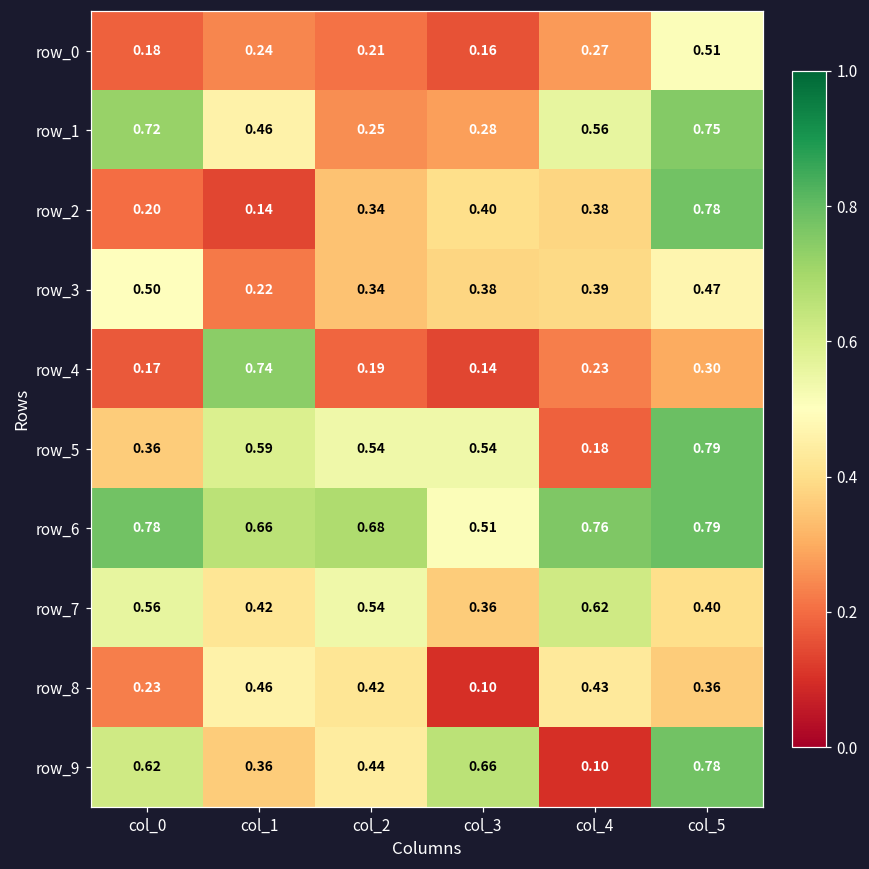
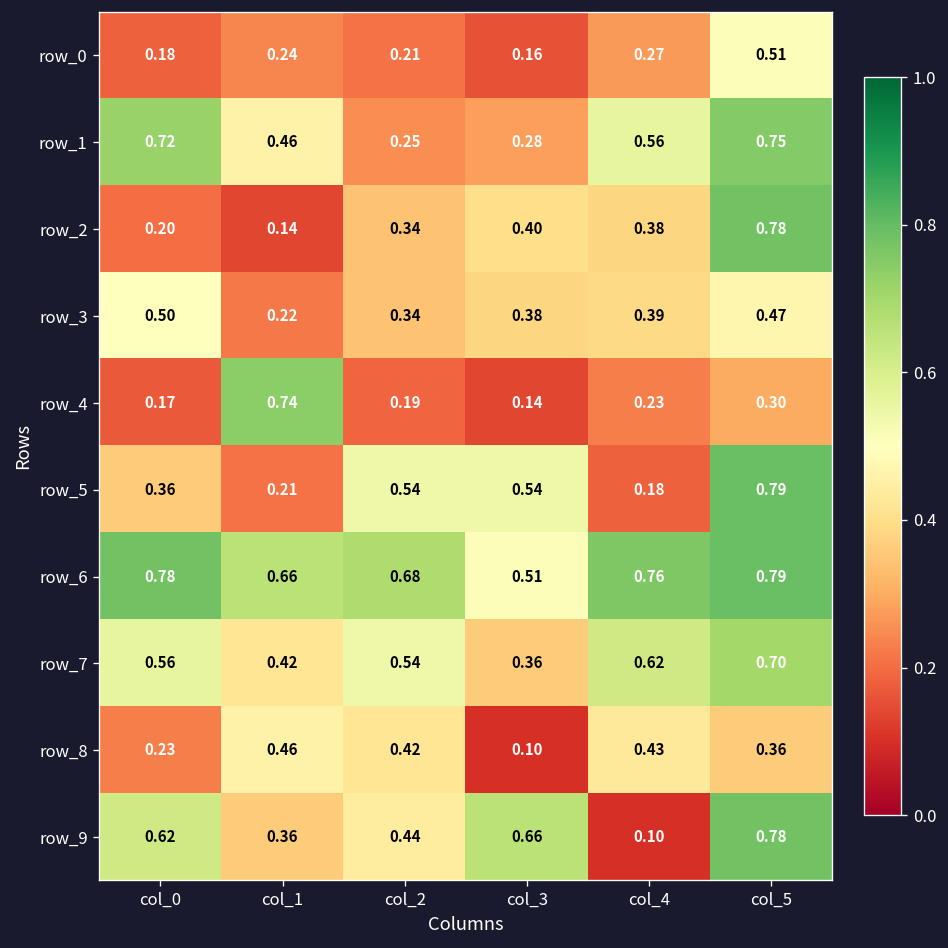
  {
    "row_0": {
      "col_0": 0.18,
      "col_1": 0.24,
      "col_2": 0.21,
      "col_3": 0.16,
      "col_4": 0.27,
      "col_5": 0.51
    },
    "row_1": {
      "col_0": 0.72,
      "col_1": 0.46,
      "col_2": 0.25,
      "col_3": 0.28,
      "col_4": 0.56,
      "col_5": 0.75
    },
    "row_2": {
      "col_0": 0.20,
      "col_1": 0.14,
      "col_2": 0.34,
      "col_3": 0.40,
      "col_4": 0.38,
      "col_5": 0.78
    },
    "row_3": {
      "col_0": 0.50,
      "col_1": 0.22,
      "col_2": 0.34,
      "col_3": 0.38,
      "col_4": 0.39,
      "col_5": 0.47
    },
    "row_4": {
      "col_0": 0.17,
      "col_1": 0.74,
      "col_2": 0.19,
      "col_3": 0.14,
      "col_4": 0.23,
      "col_5": 0.30
    },
    "row_5": {
      "col_0": 0.36,
-     "col_1": 0.59,
+     "col_1": 0.21,
      "col_2": 0.54,
      "col_3": 0.54,
      "col_4": 0.18,
      "col_5": 0.79
    },
    "row_6": {
      "col_0": 0.78,
      "col_1": 0.66,
      "col_2": 0.68,
      "col_3": 0.51,
      "col_4": 0.76,
      "col_5": 0.79
    },
    "row_7": {
      "col_0": 0.56,
      "col_1": 0.42,
      "col_2": 0.54,
      "col_3": 0.36,
      "col_4": 0.62,
-     "col_5": 0.40
+     "col_5": 0.70
    },
    "row_8": {
      "col_0": 0.23,
      "col_1": 0.46,
      "col_2": 0.42,
      "col_3": 0.10,
      "col_4": 0.43,
      "col_5": 0.36
    },
    "row_9": {
      "col_0": 0.62,
      "col_1": 0.36,
      "col_2": 0.44,
      "col_3": 0.66,
      "col_4": 0.10,
      "col_5": 0.78
    }
  }
